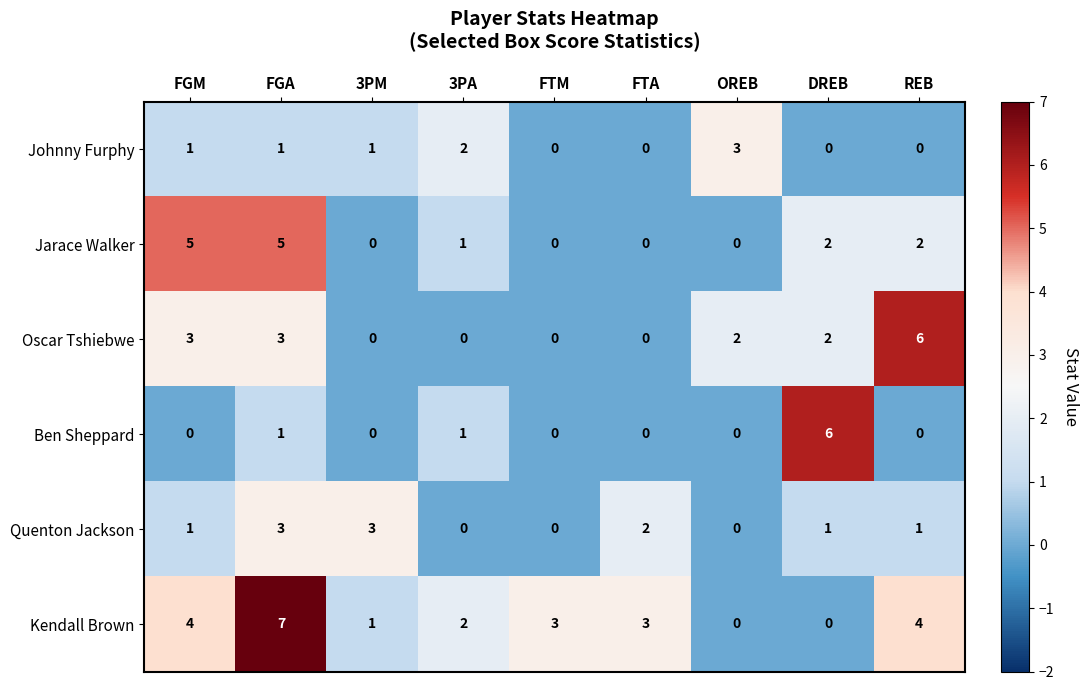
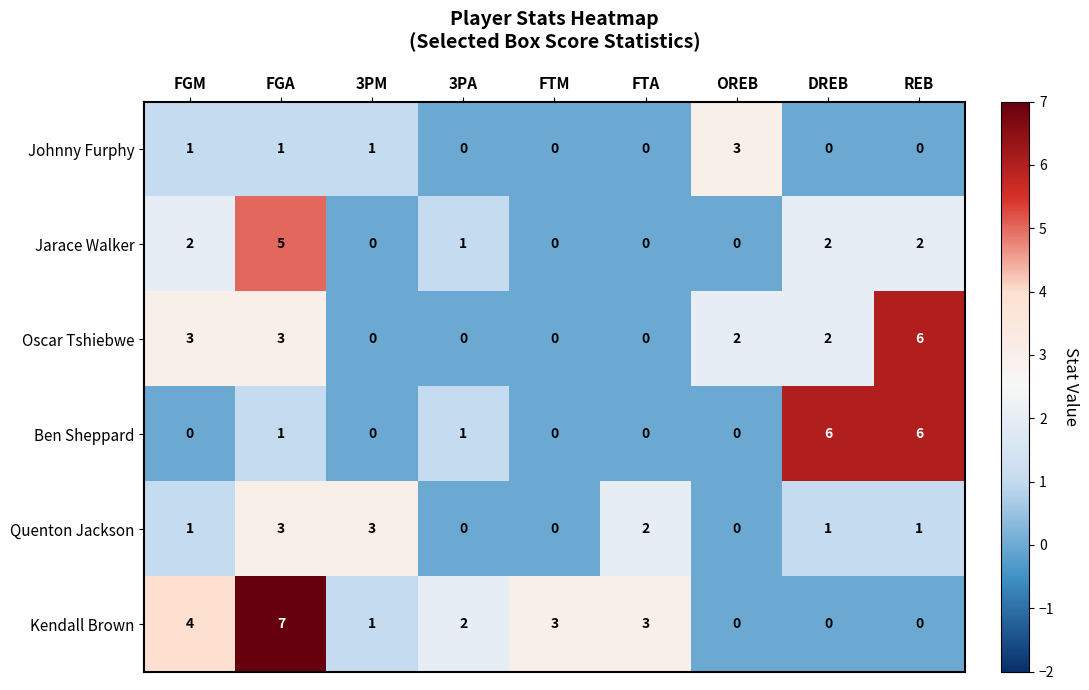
  {
    "Johnny Furphy": {
      "FGM": 1,
      "FGA": 1,
      "3PM": 1,
-     "3PA": 2,
+     "3PA": 0,
      "FTM": 0,
      "FTA": 0,
      "OREB": 3,
      "DREB": 0,
      "REB": 0
    },
    "Jarace Walker": {
-     "FGM": 5,
+     "FGM": 2,
      "FGA": 5,
      "3PM": 0,
      "3PA": 1,
      "FTM": 0,
      "FTA": 0,
      "OREB": 0,
      "DREB": 2,
      "REB": 2
    },
    "Oscar Tshiebwe": {
      "FGM": 3,
      "FGA": 3,
      "3PM": 0,
      "3PA": 0,
      "FTM": 0,
      "FTA": 0,
      "OREB": 2,
      "DREB": 2,
      "REB": 6
    },
    "Ben Sheppard": {
      "FGM": 0,
      "FGA": 1,
      "3PM": 0,
      "3PA": 1,
      "FTM": 0,
      "FTA": 0,
      "OREB": 0,
      "DREB": 6,
-     "REB": 0
+     "REB": 6
    },
    "Quenton Jackson": {
      "FGM": 1,
      "FGA": 3,
      "3PM": 3,
      "3PA": 0,
      "FTM": 0,
      "FTA": 2,
      "OREB": 0,
      "DREB": 1,
      "REB": 1
    },
    "Kendall Brown": {
      "FGM": 4,
      "FGA": 7,
      "3PM": 1,
      "3PA": 2,
      "FTM": 3,
      "FTA": 3,
      "OREB": 0,
      "DREB": 0,
-     "REB": 4
+     "REB": 0
    }
  }
